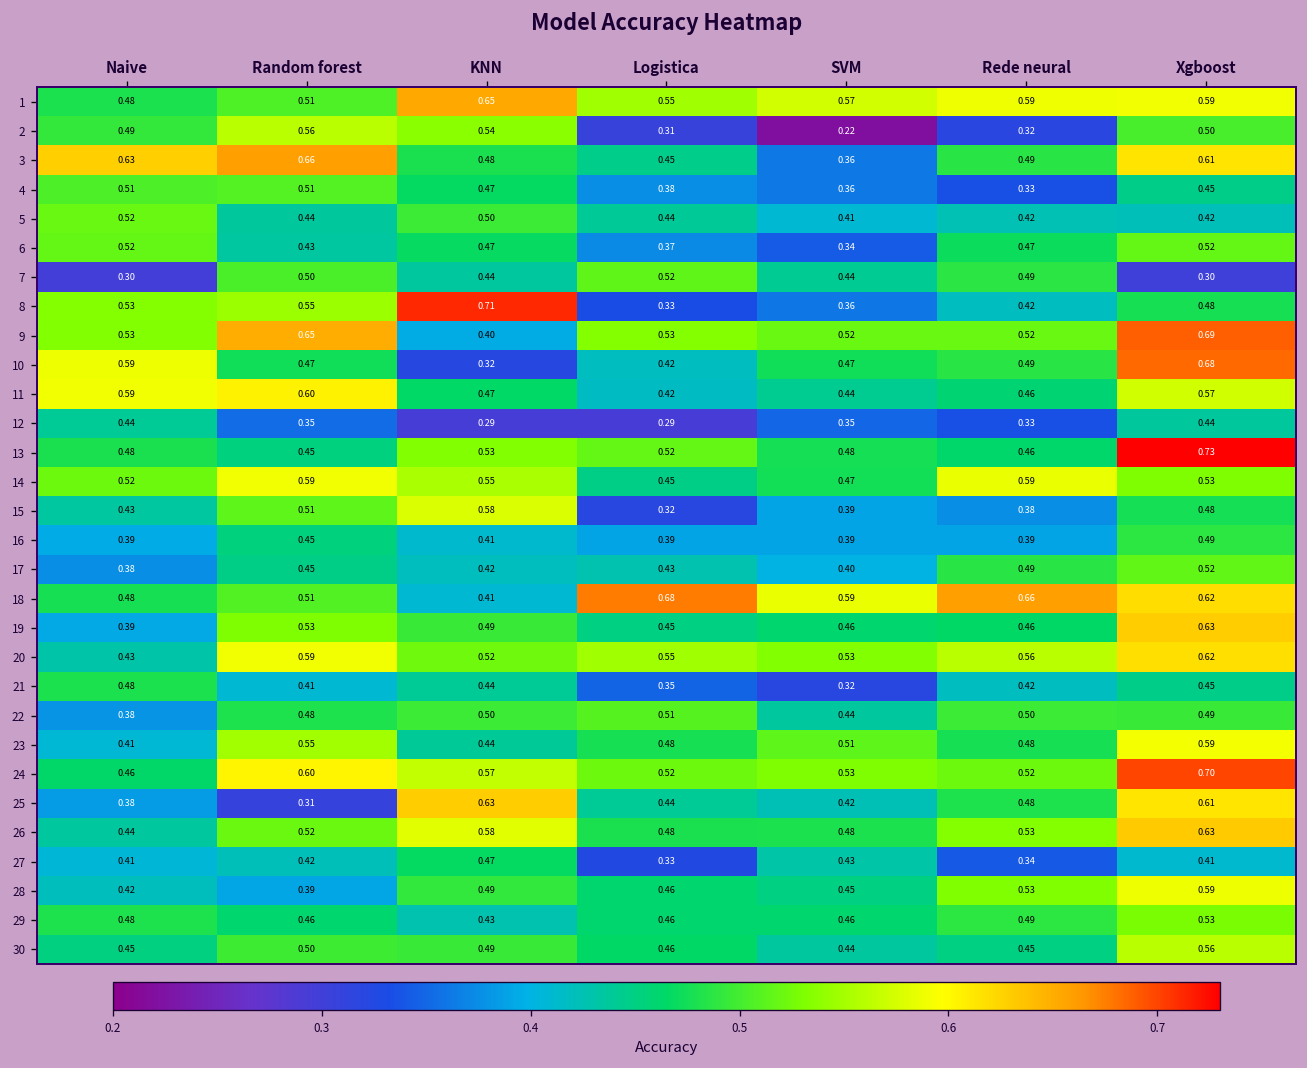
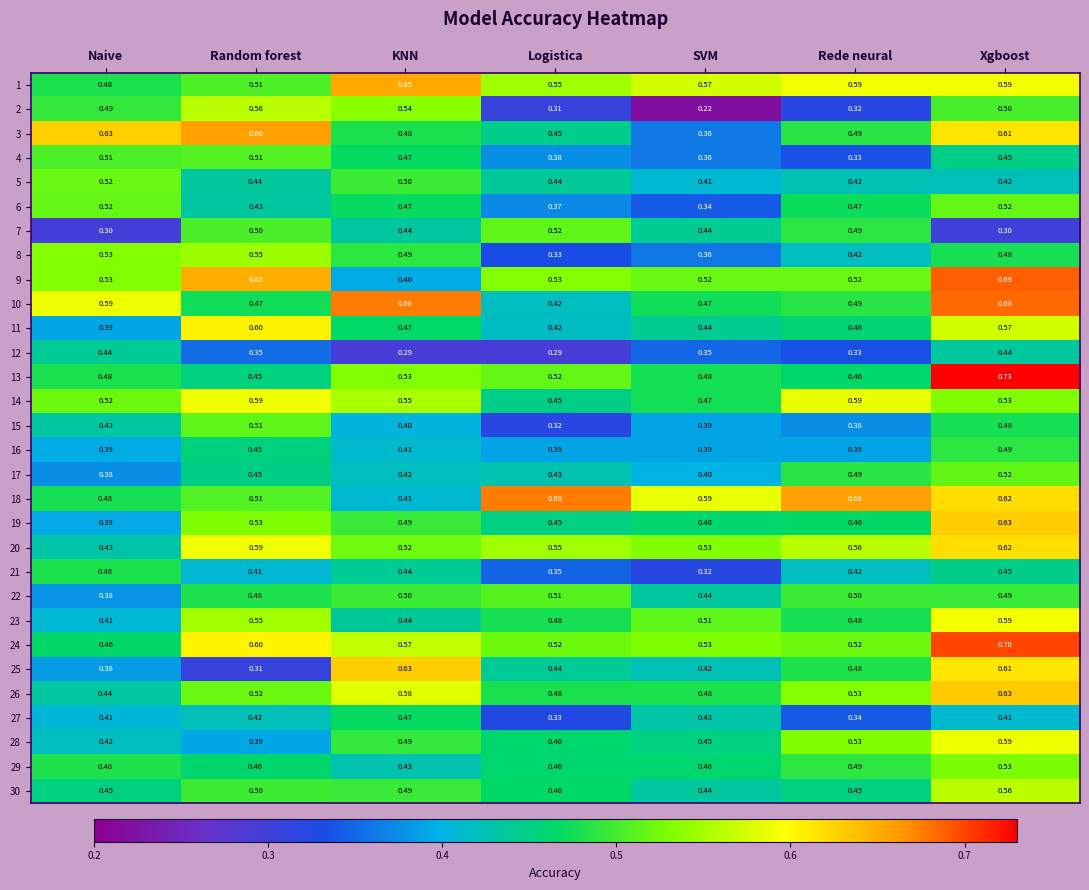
  {
    "8": {
      "Naive": 0.53,
      "Random forest": 0.55,
-     "KNN": 0.71,
+     "KNN": 0.49,
      "Logistica": 0.33,
      "SVM": 0.36,
      "Rede neural": 0.42,
      "Xgboost": 0.48
    },
    "10": {
      "Naive": 0.59,
      "Random forest": 0.47,
-     "KNN": 0.32,
+     "KNN": 0.68,
      "Logistica": 0.42,
      "SVM": 0.47,
      "Rede neural": 0.49,
      "Xgboost": 0.68
    },
    "11": {
-     "Naive": 0.59,
+     "Naive": 0.39,
      "Random forest": 0.60,
      "KNN": 0.47,
      "Logistica": 0.42,
      "SVM": 0.44,
      "Rede neural": 0.46,
      "Xgboost": 0.57
    },
    "15": {
      "Naive": 0.43,
      "Random forest": 0.51,
-     "KNN": 0.58,
+     "KNN": 0.40,
      "Logistica": 0.32,
      "SVM": 0.39,
      "Rede neural": 0.38,
      "Xgboost": 0.48
    }
  }
